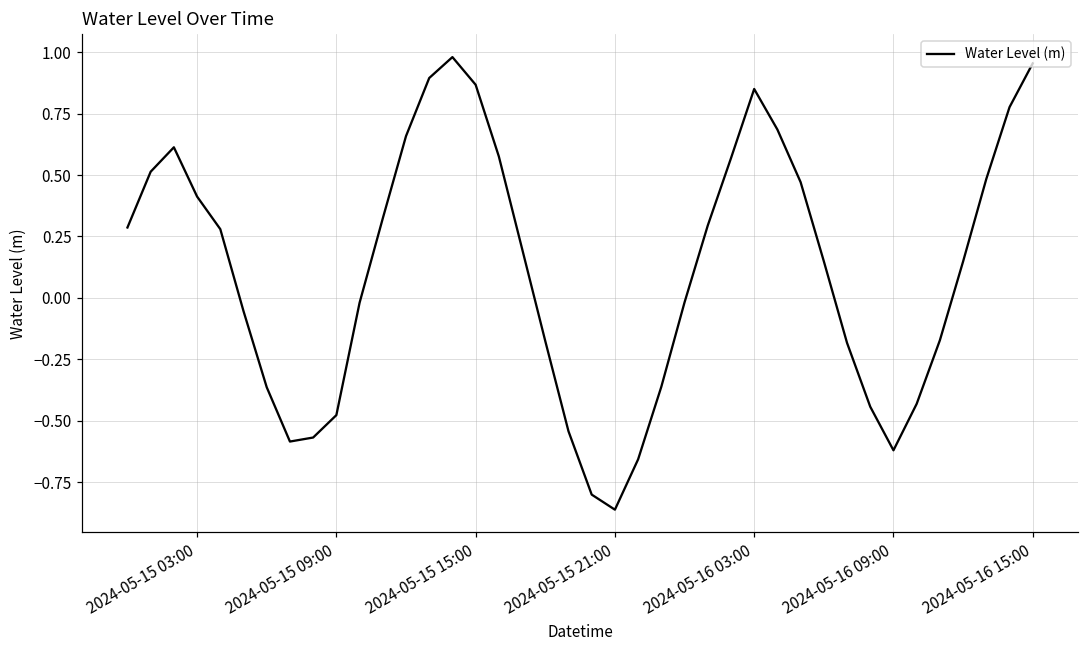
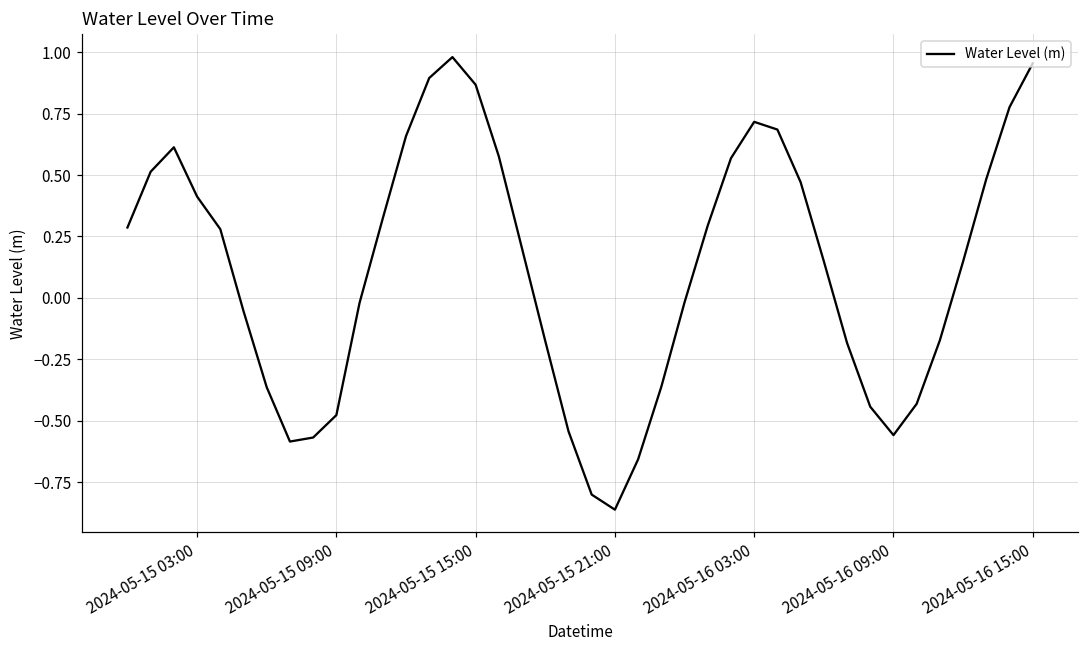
  {
    "2024-05-15 03:00": 0.41,
    "2024-05-15 09:00": -0.48,
    "2024-05-15 15:00": 0.87,
    "2024-05-15 21:00": -0.86,
-   "2024-05-16 03:00": 0.85,
-   "2024-05-16 09:00": -0.62
+   "2024-05-16 03:00": 0.72,
+   "2024-05-16 09:00": -0.56
  }
